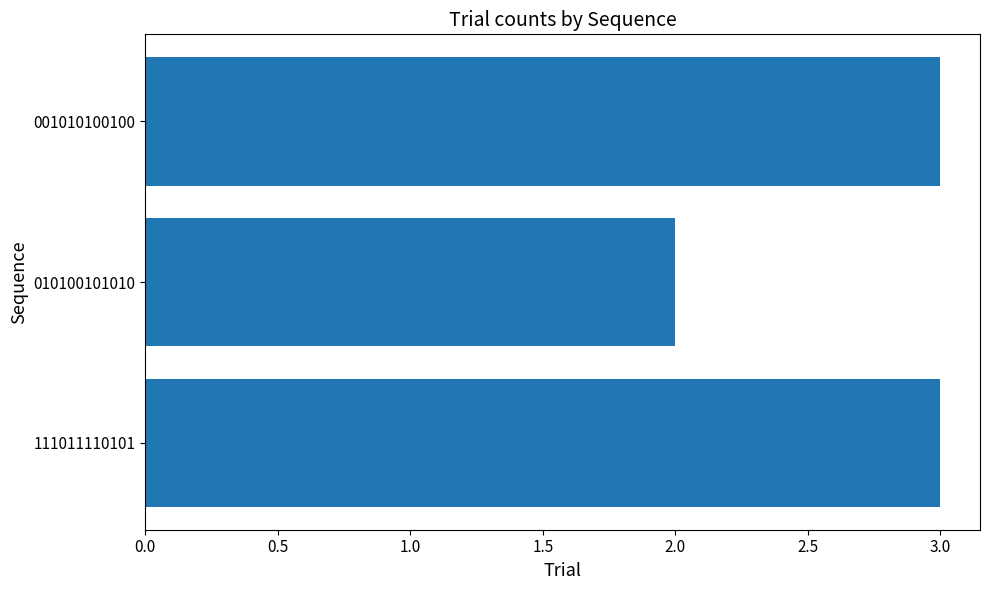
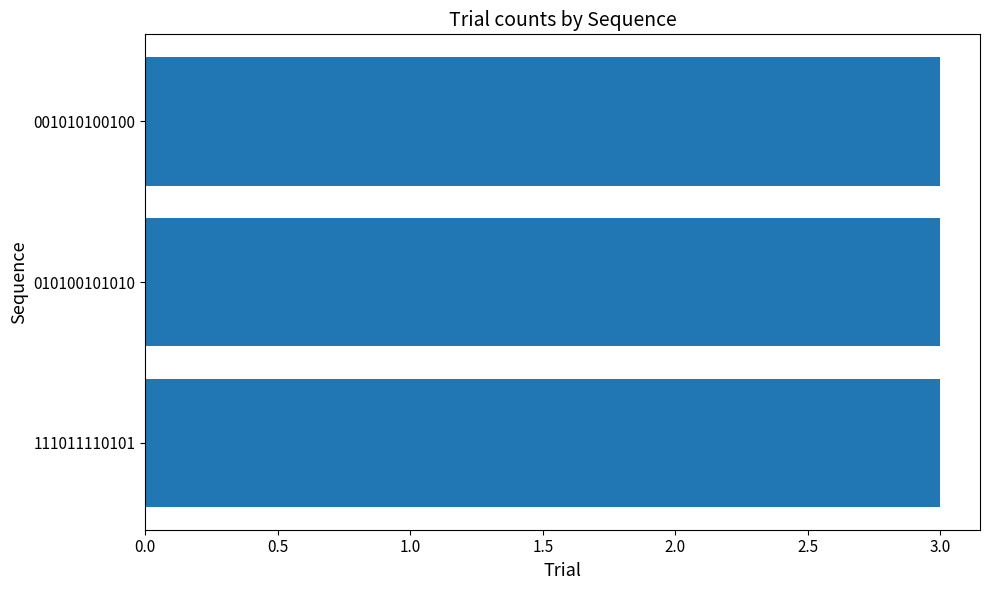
  {
    "001010100100": 3,
-   "010100101010": 2,
+   "010100101010": 3,
    "111011110101": 3
  }
